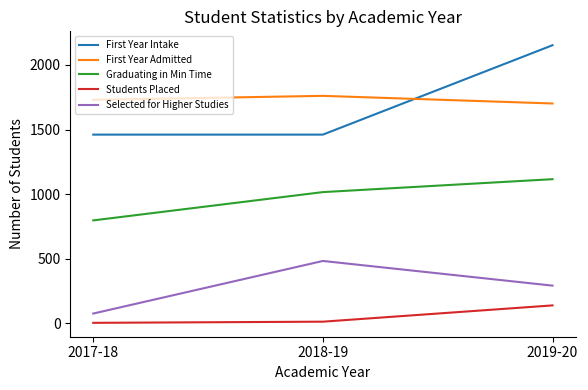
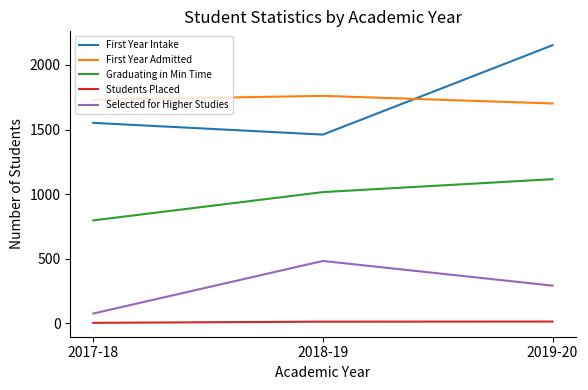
  {
    "First Year Intake": {
-     "2017-18": 1460,
+     "2017-18": 1550,
      "2018-19": 1460,
      "2019-20": 2150
    },
    "First Year Admitted": {
      "2018-19": 1760,
      "2019-20": 1700
    },
    "Graduating in Min Time": {
      "2017-18": 800,
      "2018-19": 1020,
      "2019-20": 1120
    },
    "Students Placed": {
      "2017-18": 0,
      "2018-19": 10,
-     "2019-20": 140
+     "2019-20": 10
    },
    "Selected for Higher Studies": {
      "2017-18": 80,
      "2018-19": 480,
      "2019-20": 290
    }
  }
